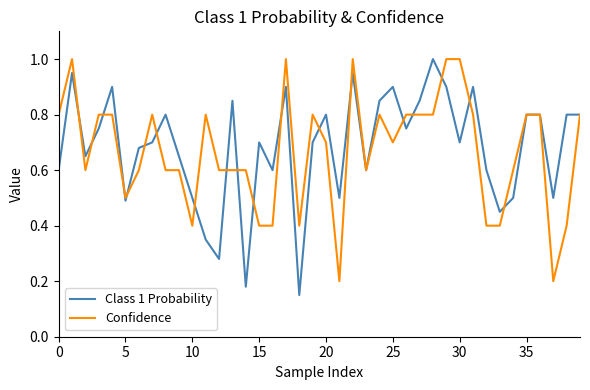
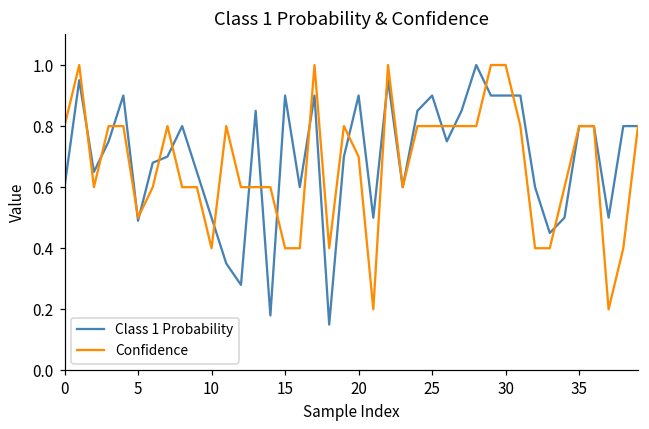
  {
    "Class 1 Probability": {
      "0": 0.6,
      "5": 0.49,
      "10": 0.5,
-     "15": 0.7,
-     "20": 0.8,
+     "15": 0.9,
+     "20": 0.9,
      "25": 0.9,
-     "30": 0.7
+     "30": 0.9
    },
    "Confidence": {
      "0": 0.8,
      "5": 0.5,
      "10": 0.4,
      "15": 0.4,
      "20": 0.7,
-     "25": 0.7,
+     "25": 0.8,
      "30": 1.0
    }
  }
